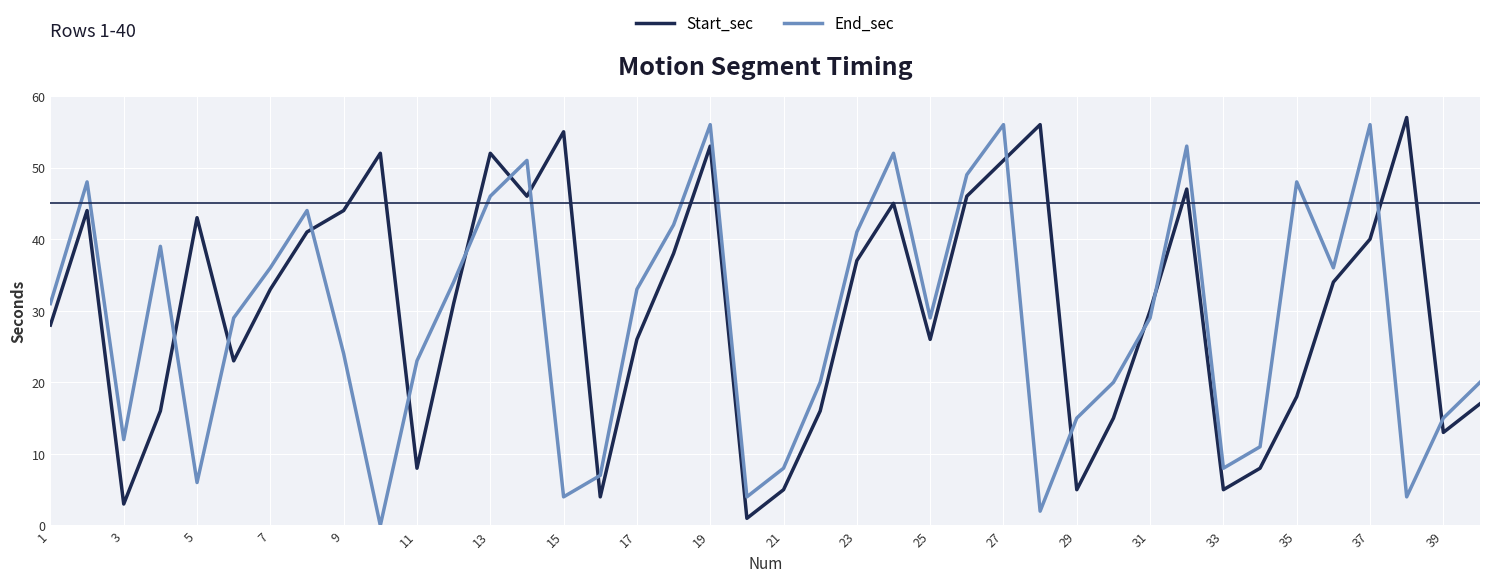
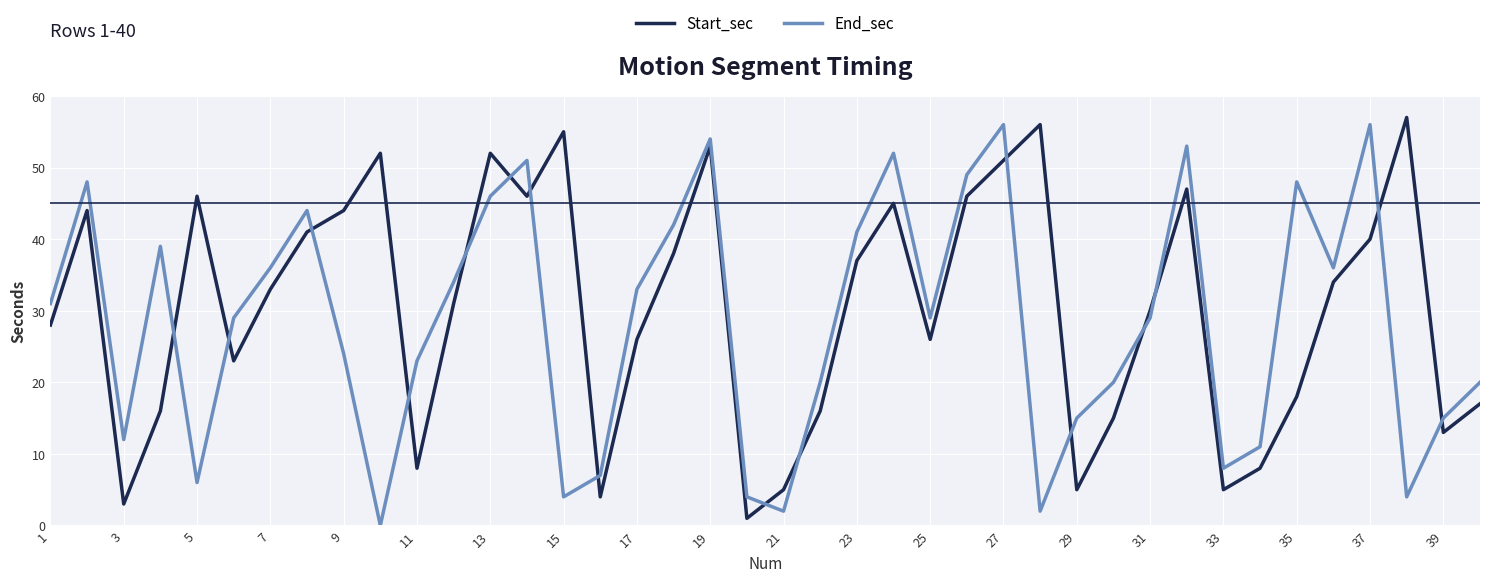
  {
    "Start_sec": {
      "1": 28,
      "3": 3,
-     "5": 43,
+     "5": 46,
      "7": 33,
      "9": 44,
      "11": 8,
      "13": 52,
      "15": 55,
      "17": 26,
      "19": 53,
      "21": 5,
      "23": 37,
      "25": 26,
      "27": 51,
      "29": 5,
      "31": 30,
      "33": 5,
      "35": 18,
      "37": 40,
      "39": 13
    },
    "End_sec": {
      "1": 31,
      "3": 12,
      "5": 6,
      "7": 36,
      "9": 24,
      "11": 23,
      "13": 46,
      "15": 4,
      "17": 33,
-     "19": 56,
-     "21": 8,
+     "19": 54,
+     "21": 2,
      "23": 41,
      "25": 29,
      "27": 56,
      "29": 15,
      "31": 29,
      "33": 8,
      "35": 48,
      "37": 56,
      "39": 15
    }
  }
